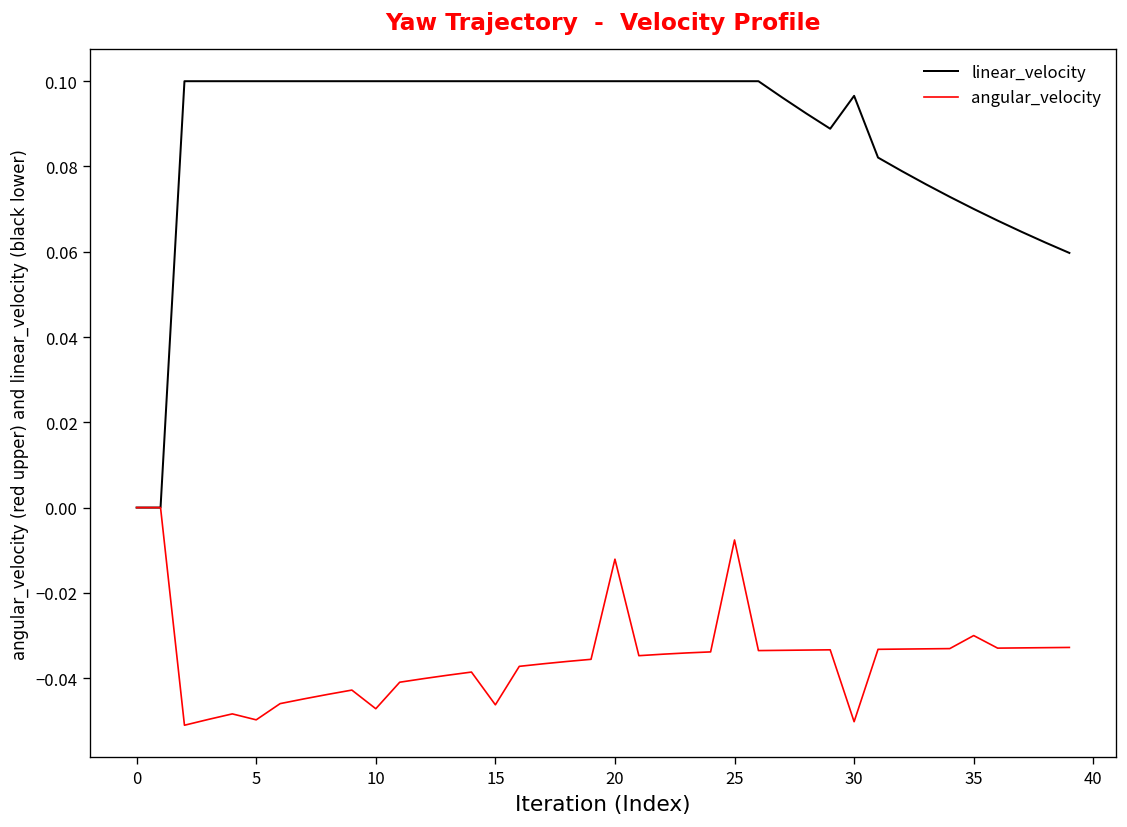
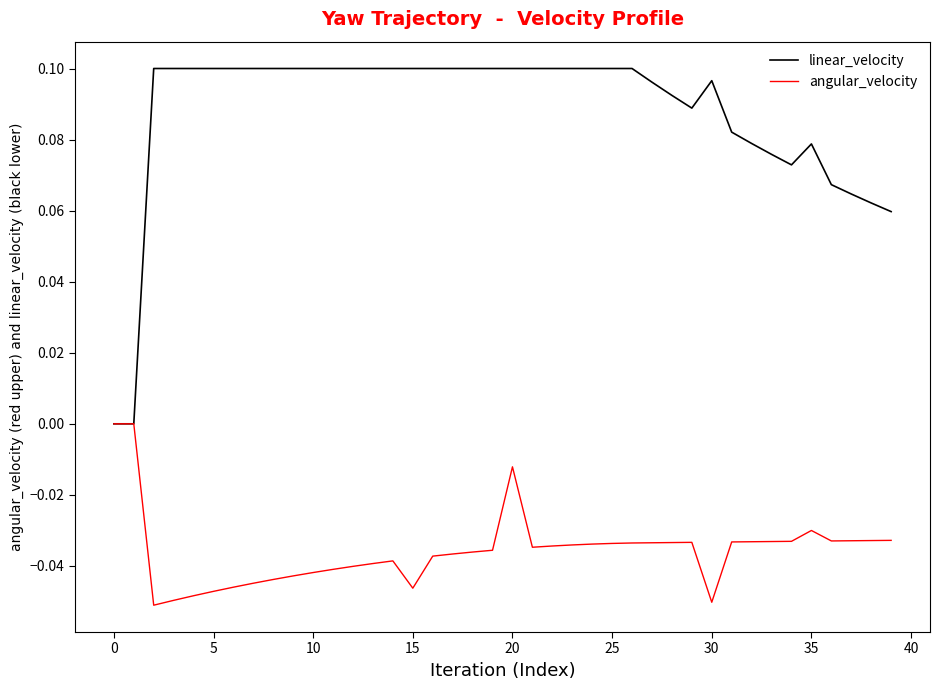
  {
    "linear_velocity": {
      "5": 0.100,
      "10": 0.100,
      "15": 0.100,
      "20": 0.100,
      "25": 0.100,
      "30": 0.097,
-     "35": 0.070
+     "35": 0.079
    },
    "angular_velocity": {
-     "5": -0.050,
-     "10": -0.047,
+     "5": -0.047,
+     "10": -0.042,
      "15": -0.046,
      "20": -0.012,
-     "25": -0.008,
+     "25": -0.034,
      "30": -0.050,
      "35": -0.030
    }
  }
